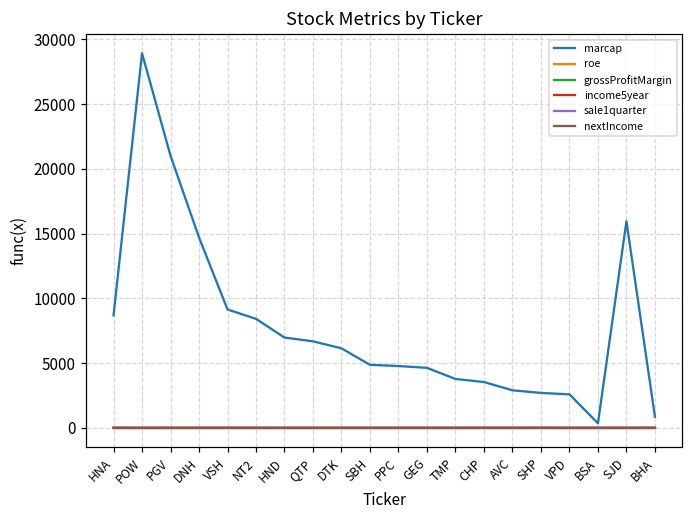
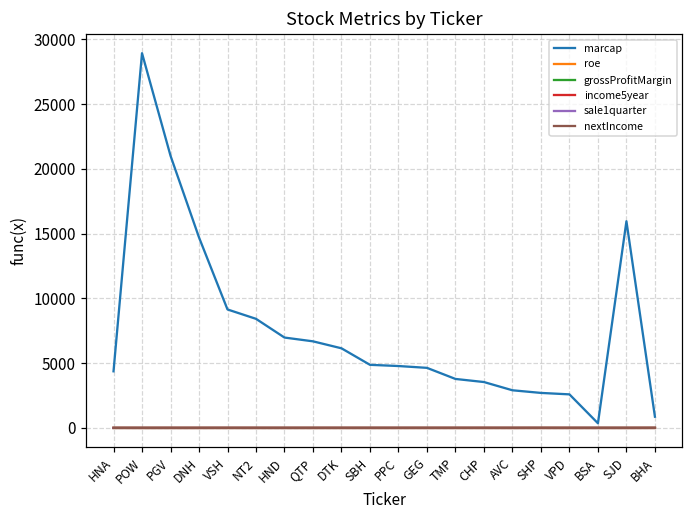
  {
    "marcap": {
-     "HNA": 8700,
+     "HNA": 4400,
      "POW": 28900,
      "PGV": 21000,
      "DNH": 14700,
      "VSH": 9100,
      "NT2": 8400,
      "HND": 7000,
      "QTP": 6700,
      "DTK": 6100,
      "SBH": 4900,
      "PPC": 4800,
      "GEG": 4600,
      "TMP": 3800,
      "CHP": 3500,
      "AVC": 2900,
      "SHP": 2700,
      "VPD": 2600,
      "BSA": 400,
      "SJD": 16000,
      "BHA": 900
    },
    "nextIncome": {
      "HNA": 0,
      "POW": 0,
      "PGV": 0,
      "DNH": 0,
      "VSH": 0,
      "NT2": 0,
      "HND": 0,
      "QTP": 0,
      "DTK": 0,
      "SBH": 0,
      "PPC": 0,
      "GEG": 0,
      "TMP": 0,
      "CHP": 0,
      "AVC": 0,
      "SHP": 0,
      "VPD": 0,
      "BSA": 0,
      "SJD": 0,
      "BHA": 0
    }
  }
